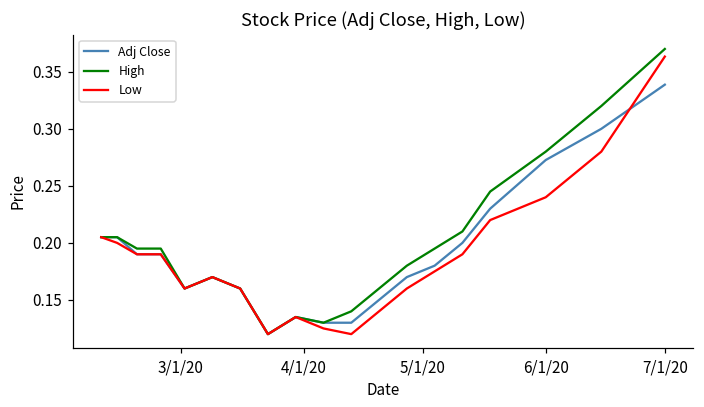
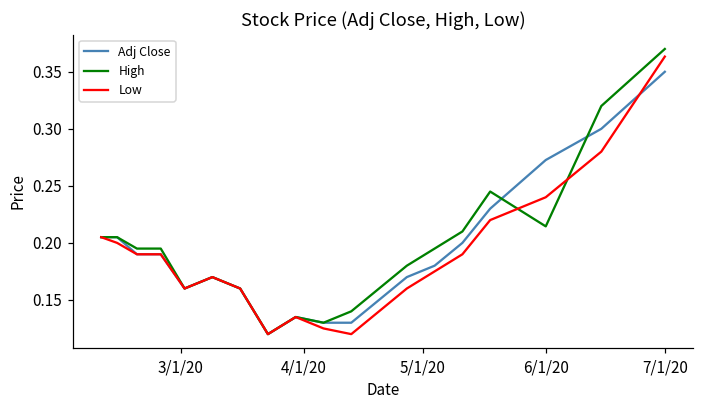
  {
    "Adj Close": {
      "6/1/20": 0.273,
-     "7/1/20": 0.339
+     "7/1/20": 0.350
    },
    "High": {
-     "6/1/20": 0.280,
+     "6/1/20": 0.214,
      "7/1/20": 0.370
    },
    "Low": {
      "6/1/20": 0.240,
      "7/1/20": 0.363
    }
  }
